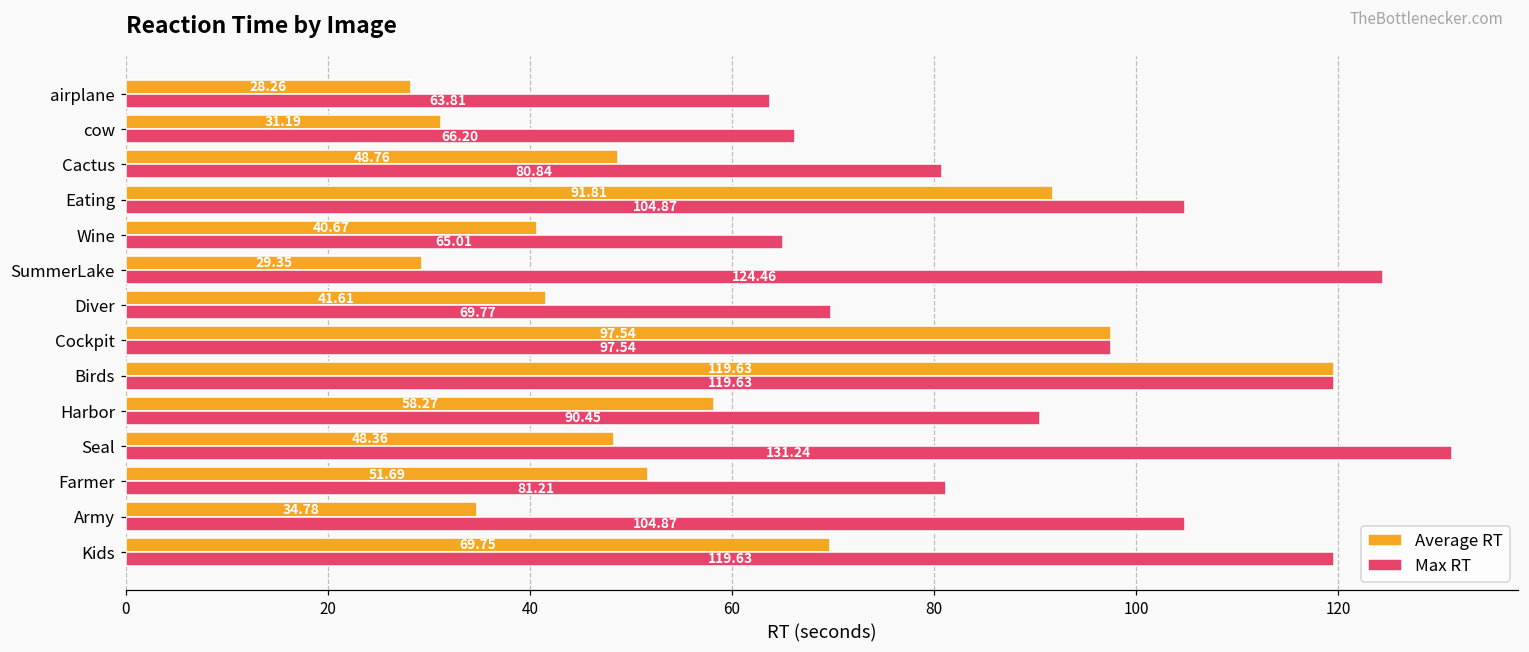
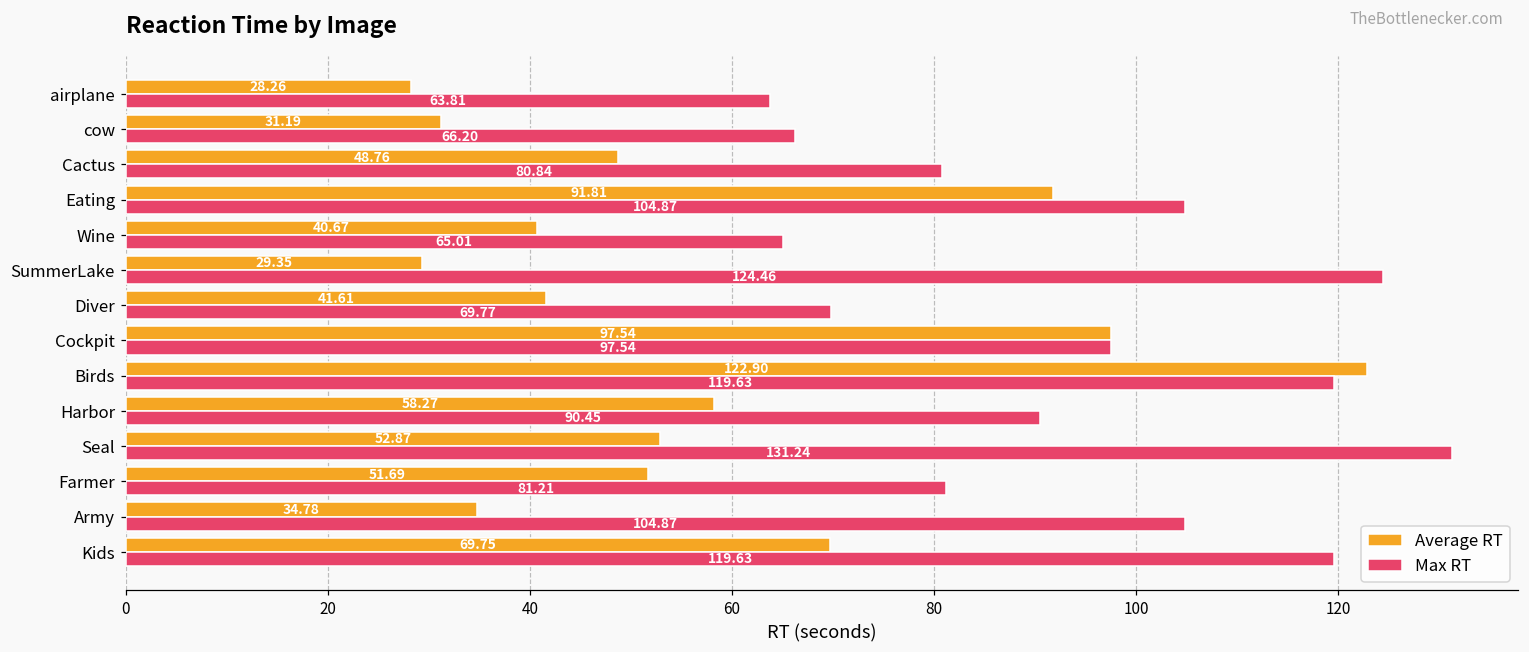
  {
    "Average RT": {
      "airplane": 28.26,
      "cow": 31.19,
      "Cactus": 48.76,
      "Eating": 91.81,
      "Wine": 40.67,
      "SummerLake": 29.35,
      "Diver": 41.61,
      "Cockpit": 97.54,
-     "Birds": 119.63,
+     "Birds": 122.90,
      "Harbor": 58.27,
-     "Seal": 48.36,
+     "Seal": 52.87,
      "Farmer": 51.69,
      "Army": 34.78,
      "Kids": 69.75
    },
    "Max RT": {
      "airplane": 63.81,
      "cow": 66.20,
      "Cactus": 80.84,
      "Eating": 104.87,
      "Wine": 65.01,
      "SummerLake": 124.46,
      "Diver": 69.77,
      "Cockpit": 97.54,
      "Birds": 119.63,
      "Harbor": 90.45,
      "Seal": 131.24,
      "Farmer": 81.21,
      "Army": 104.87,
      "Kids": 119.63
    }
  }
